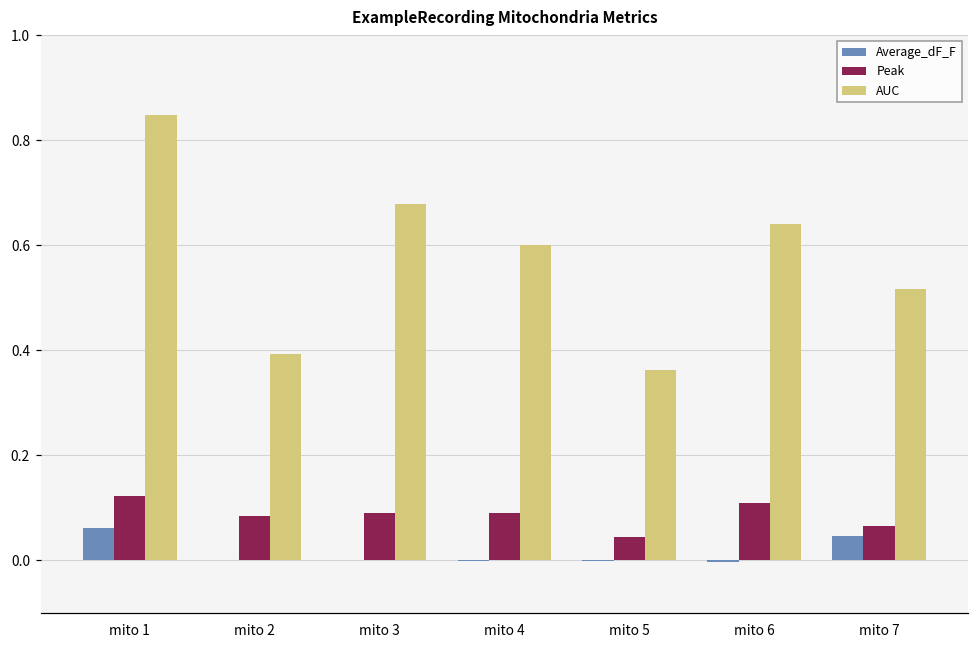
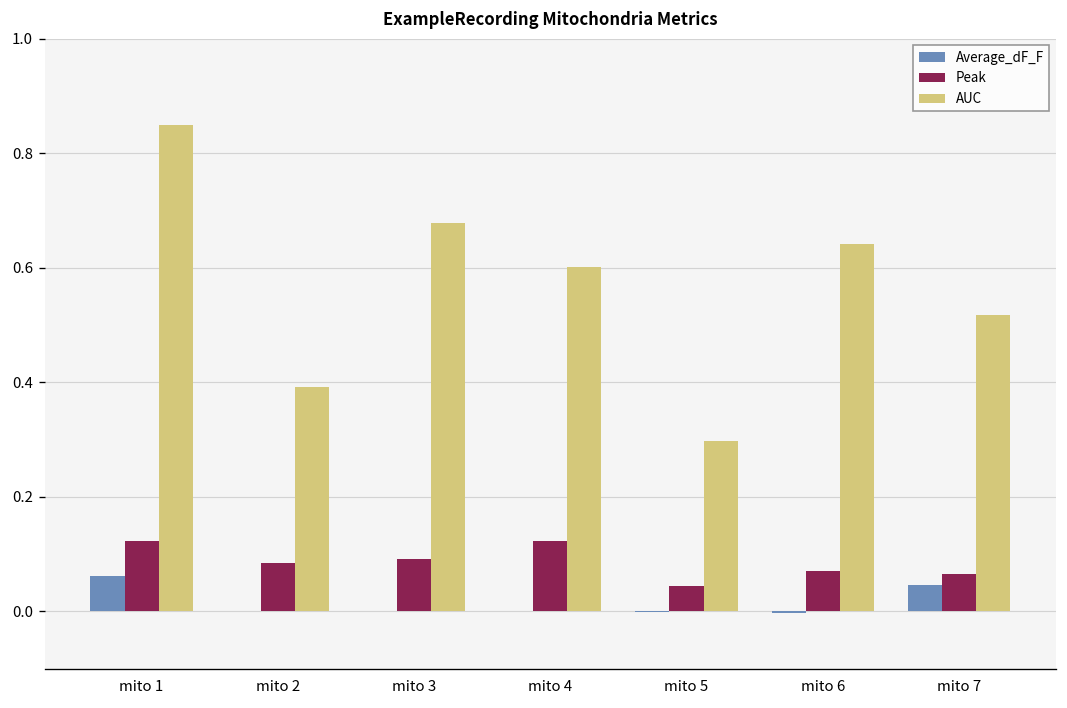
  {
    "Average_dF_F": {
      "mito 1": 0.06,
      "mito 7": 0.05
    },
    "Peak": {
      "mito 1": 0.12,
      "mito 2": 0.08,
      "mito 3": 0.09,
-     "mito 4": 0.09,
+     "mito 4": 0.12,
      "mito 5": 0.04,
-     "mito 6": 0.11,
+     "mito 6": 0.07,
      "mito 7": 0.07
    },
    "AUC": {
      "mito 1": 0.85,
      "mito 2": 0.39,
      "mito 3": 0.68,
      "mito 4": 0.60,
-     "mito 5": 0.36,
+     "mito 5": 0.30,
      "mito 6": 0.64,
      "mito 7": 0.52
    }
  }
